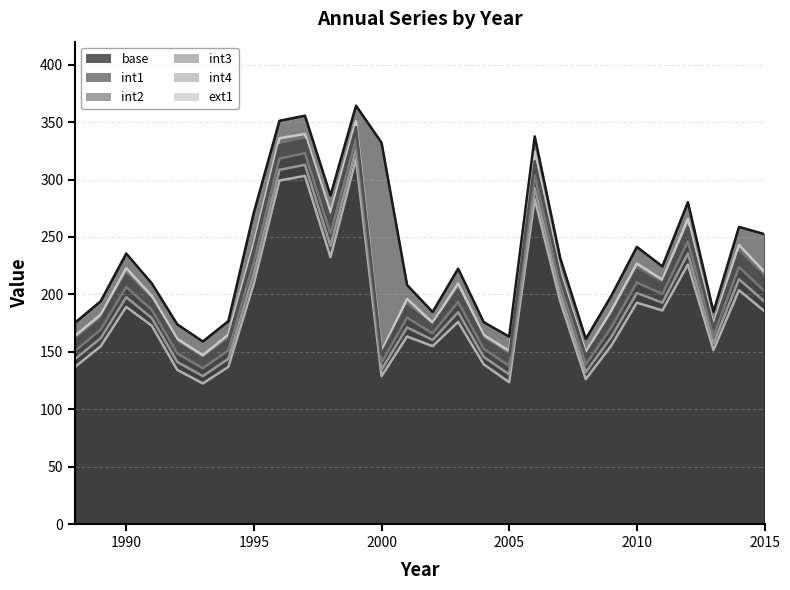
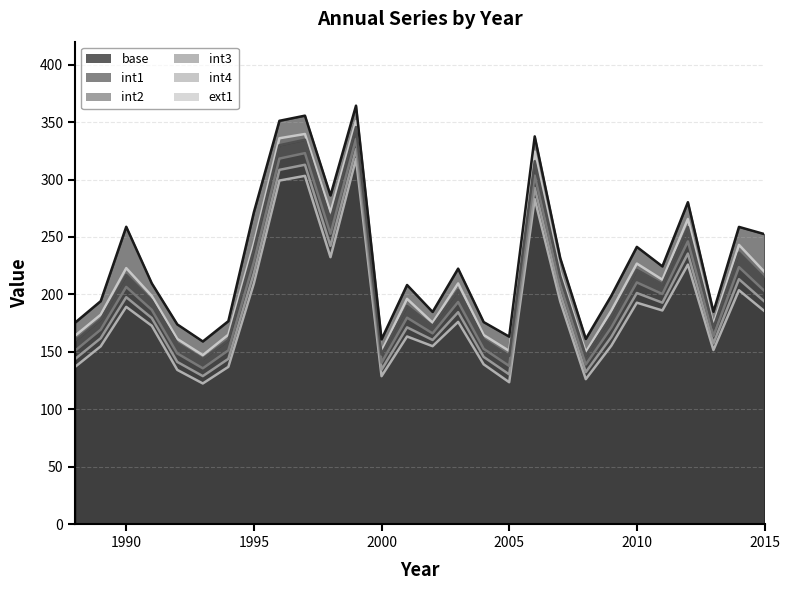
  {
    "base": {
-     "1990": 236,
+     "1990": 259,
      "1995": 272,
-     "2000": 332,
+     "2000": 161,
      "2005": 163,
      "2010": 241,
      "2015": 252
    }
  }
